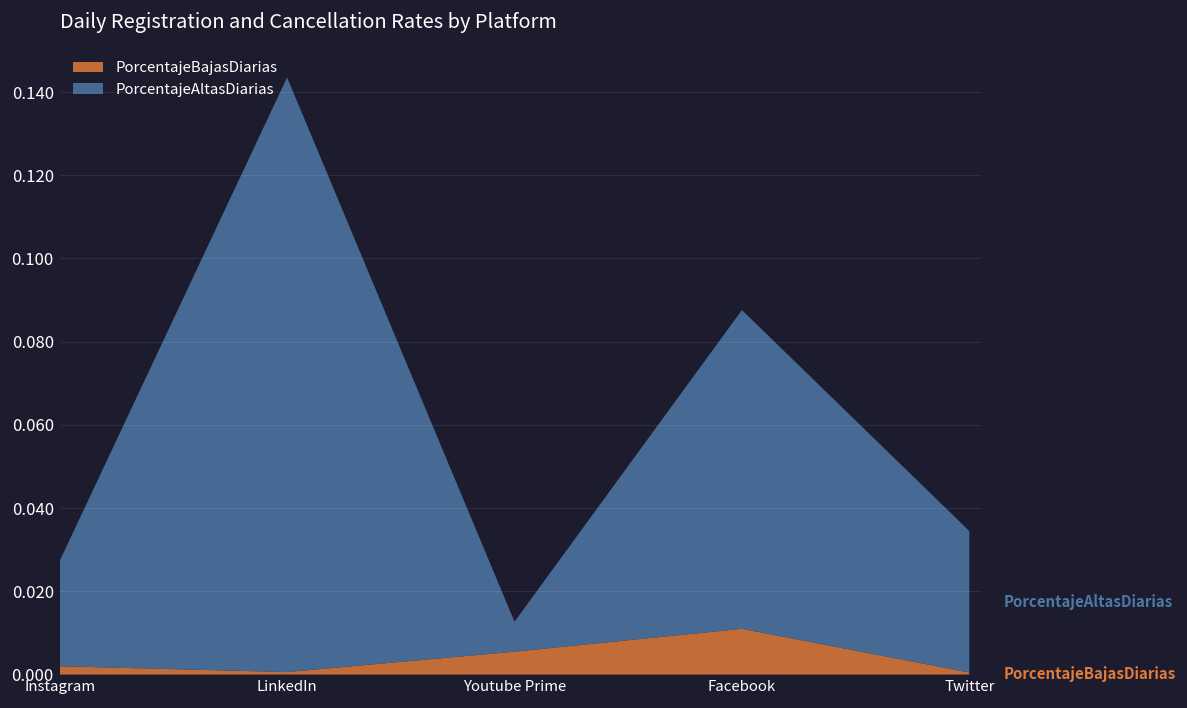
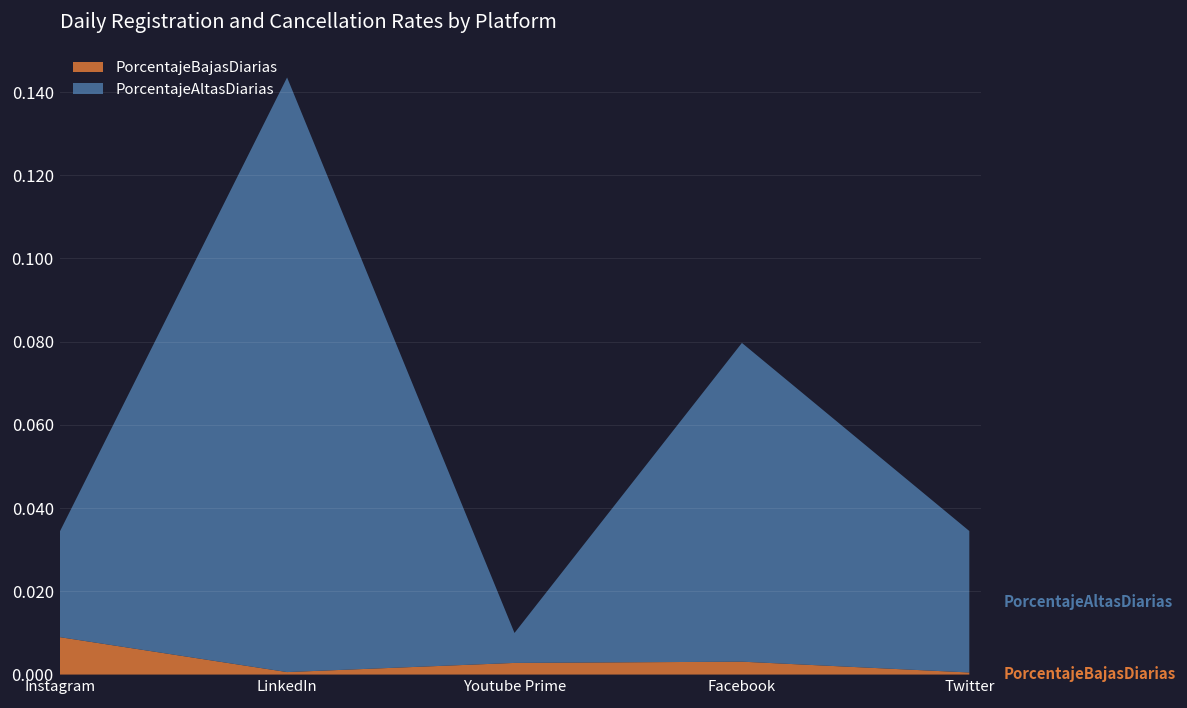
  {
    "PorcentajeBajasDiarias": {
-     "Instagram": 0.002,
-     "Youtube Prime": 0.006,
-     "Facebook": 0.011
+     "Instagram": 0.009,
+     "Youtube Prime": 0.003,
+     "Facebook": 0.003
    },
    "PorcentajeAltasDiarias": {
      "Instagram": 0.025,
      "LinkedIn": 0.143,
      "Youtube Prime": 0.007,
      "Facebook": 0.077,
      "Twitter": 0.034
    }
  }
